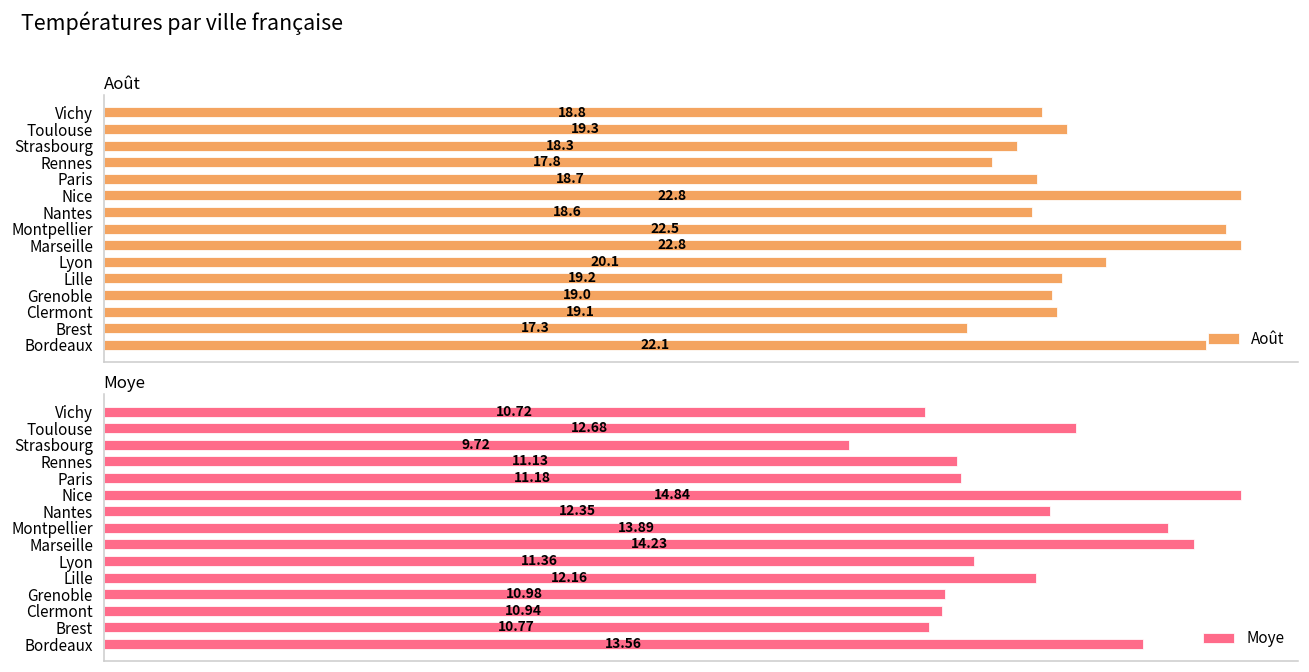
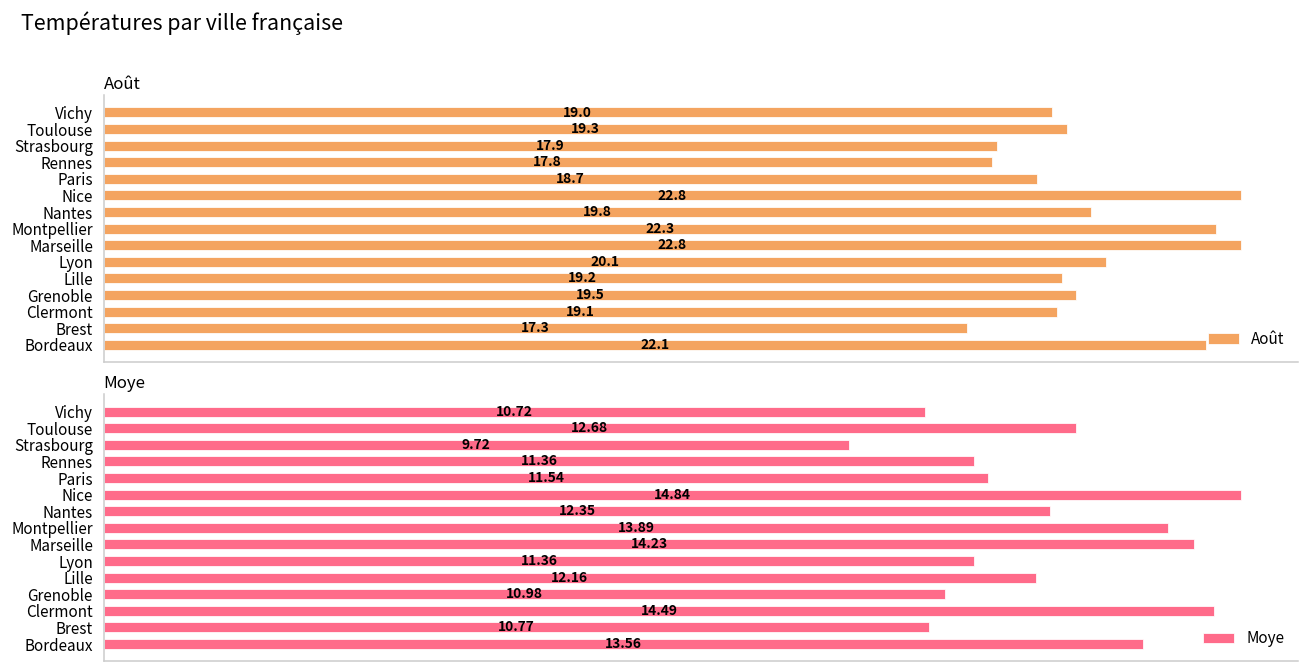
  {
    "Août": {
-     "Vichy": 18.8,
+     "Vichy": 19.0,
      "Toulouse": 19.3,
-     "Strasbourg": 18.3,
+     "Strasbourg": 17.9,
      "Rennes": 17.8,
      "Paris": 18.7,
      "Nice": 22.8,
-     "Nantes": 18.6,
-     "Montpellier": 22.5,
+     "Nantes": 19.8,
+     "Montpellier": 22.3,
      "Marseille": 22.8,
      "Lyon": 20.1,
      "Lille": 19.2,
-     "Grenoble": 19.0,
+     "Grenoble": 19.5,
      "Clermont": 19.1,
      "Brest": 17.3,
      "Bordeaux": 22.1
    },
    "Moye": {
      "Vichy": 10.72,
      "Toulouse": 12.68,
      "Strasbourg": 9.72,
-     "Rennes": 11.13,
-     "Paris": 11.18,
+     "Rennes": 11.36,
+     "Paris": 11.54,
      "Nice": 14.84,
      "Nantes": 12.35,
      "Montpellier": 13.89,
      "Marseille": 14.23,
      "Lyon": 11.36,
      "Lille": 12.16,
      "Grenoble": 10.98,
-     "Clermont": 10.94,
+     "Clermont": 14.49,
      "Brest": 10.77,
      "Bordeaux": 13.56
    }
  }
